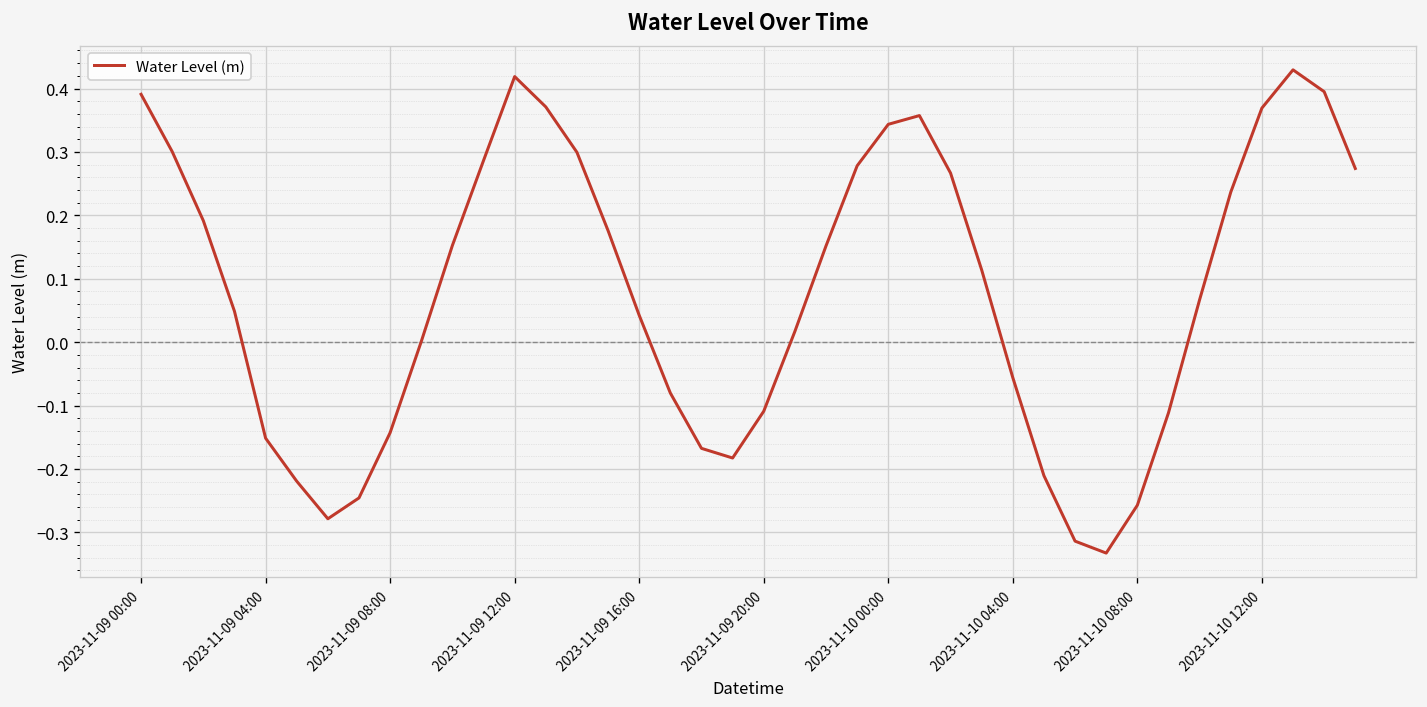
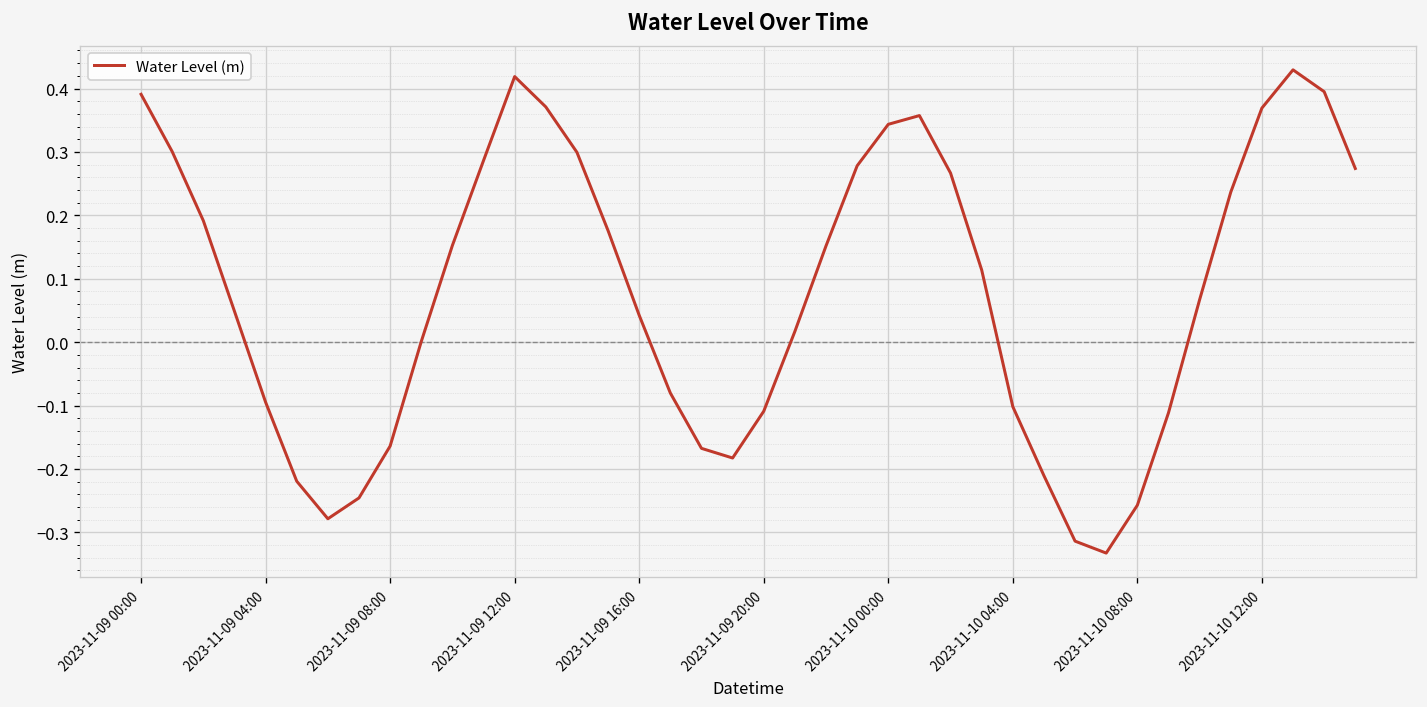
  {
    "2023-11-09 00:00": 0.39,
-   "2023-11-09 04:00": -0.15,
-   "2023-11-09 08:00": -0.14,
+   "2023-11-09 04:00": -0.09,
+   "2023-11-09 08:00": -0.16,
    "2023-11-09 12:00": 0.42,
    "2023-11-09 16:00": 0.04,
    "2023-11-09 20:00": -0.11,
    "2023-11-10 00:00": 0.34,
-   "2023-11-10 04:00": -0.06,
+   "2023-11-10 04:00": -0.10,
    "2023-11-10 08:00": -0.26,
    "2023-11-10 12:00": 0.37
  }
